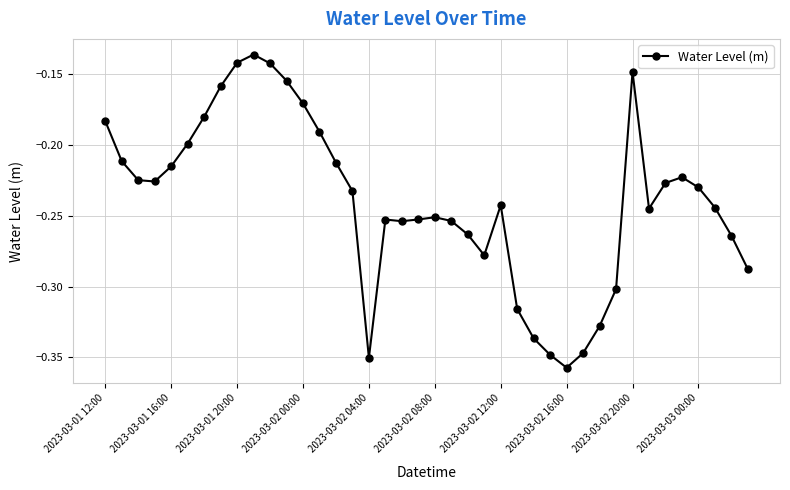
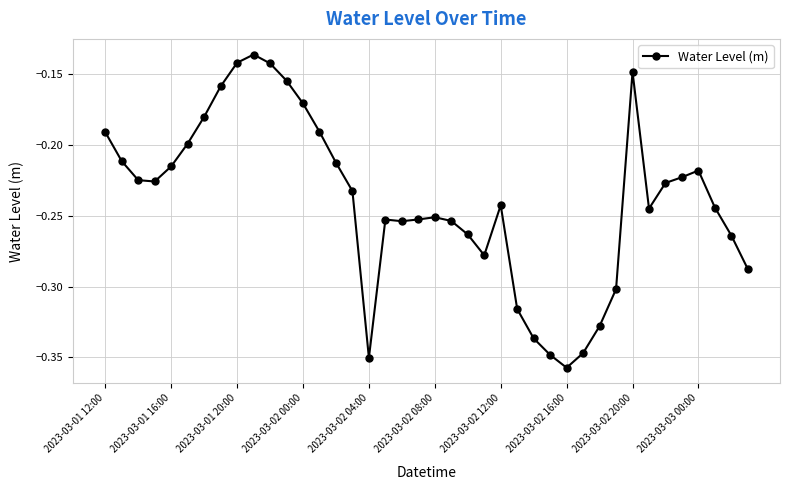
  {
-   "2023-03-01 12:00": -0.183,
+   "2023-03-01 12:00": -0.191,
    "2023-03-01 16:00": -0.215,
    "2023-03-01 20:00": -0.142,
    "2023-03-02 00:00": -0.171,
    "2023-03-02 04:00": -0.350,
    "2023-03-02 08:00": -0.251,
    "2023-03-02 12:00": -0.243,
    "2023-03-02 16:00": -0.357,
    "2023-03-02 20:00": -0.148,
-   "2023-03-03 00:00": -0.230
+   "2023-03-03 00:00": -0.218
  }
